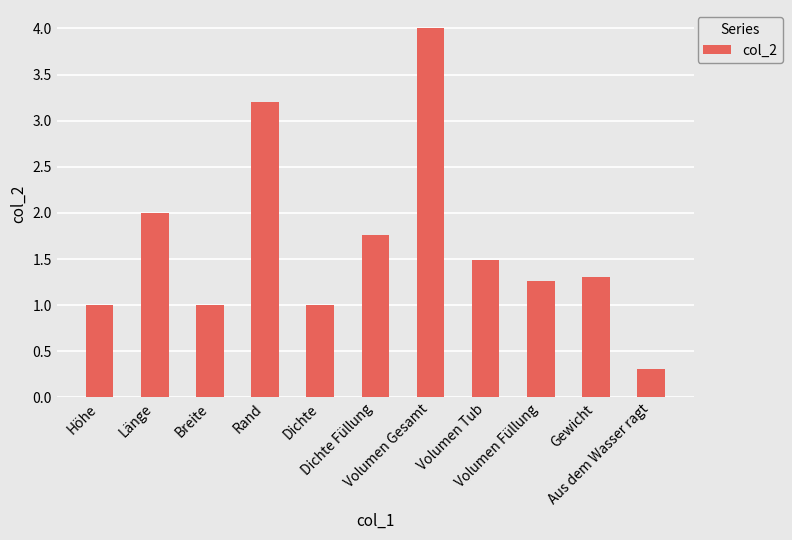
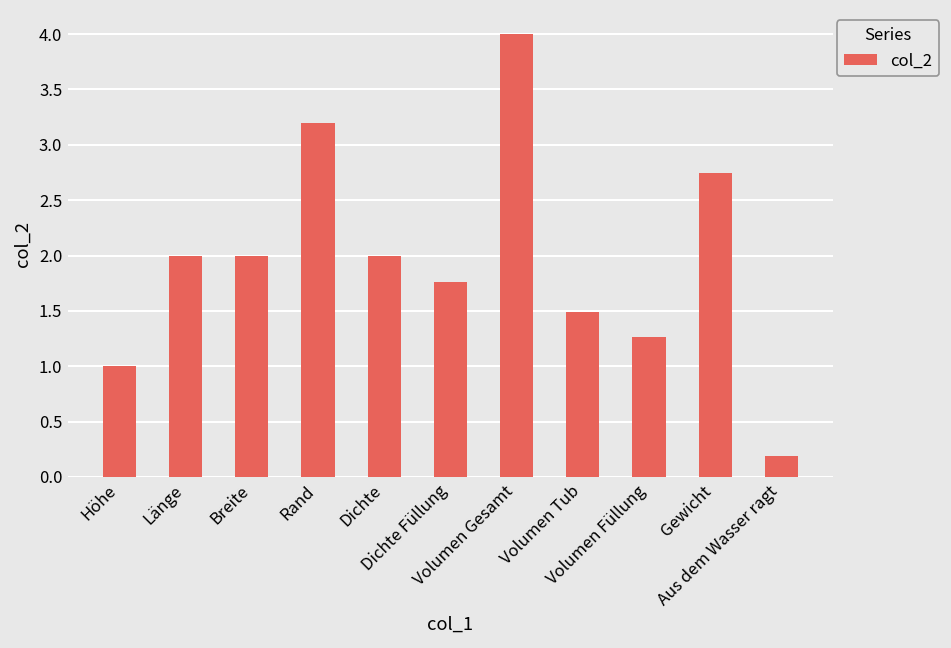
  {
    "Höhe": 1.0,
    "Länge": 2.0,
-   "Breite": 1,
+   "Breite": 2,
    "Rand": 3.2,
-   "Dichte": 1,
+   "Dichte": 2,
    "Dichte Füllung": 1.8,
    "Volumen Gesamt": 4.0,
    "Volumen Tub": 1.5,
    "Volumen Füllung": 1.3,
-   "Gewicht": 1.3,
-   "Aus dem Wasser ragt": 0.3
+   "Gewicht": 2.7,
+   "Aus dem Wasser ragt": 0.2
  }
